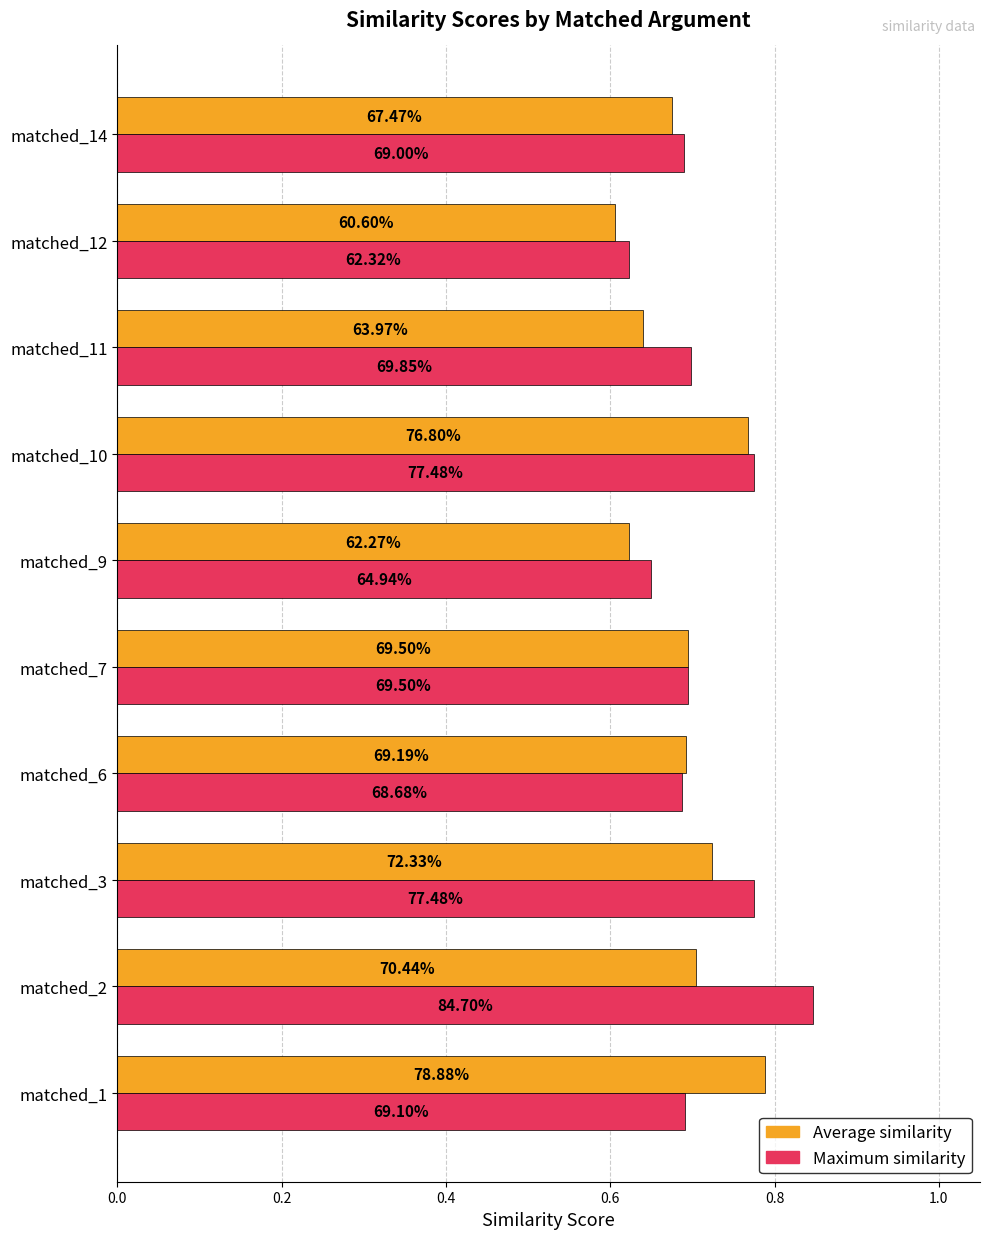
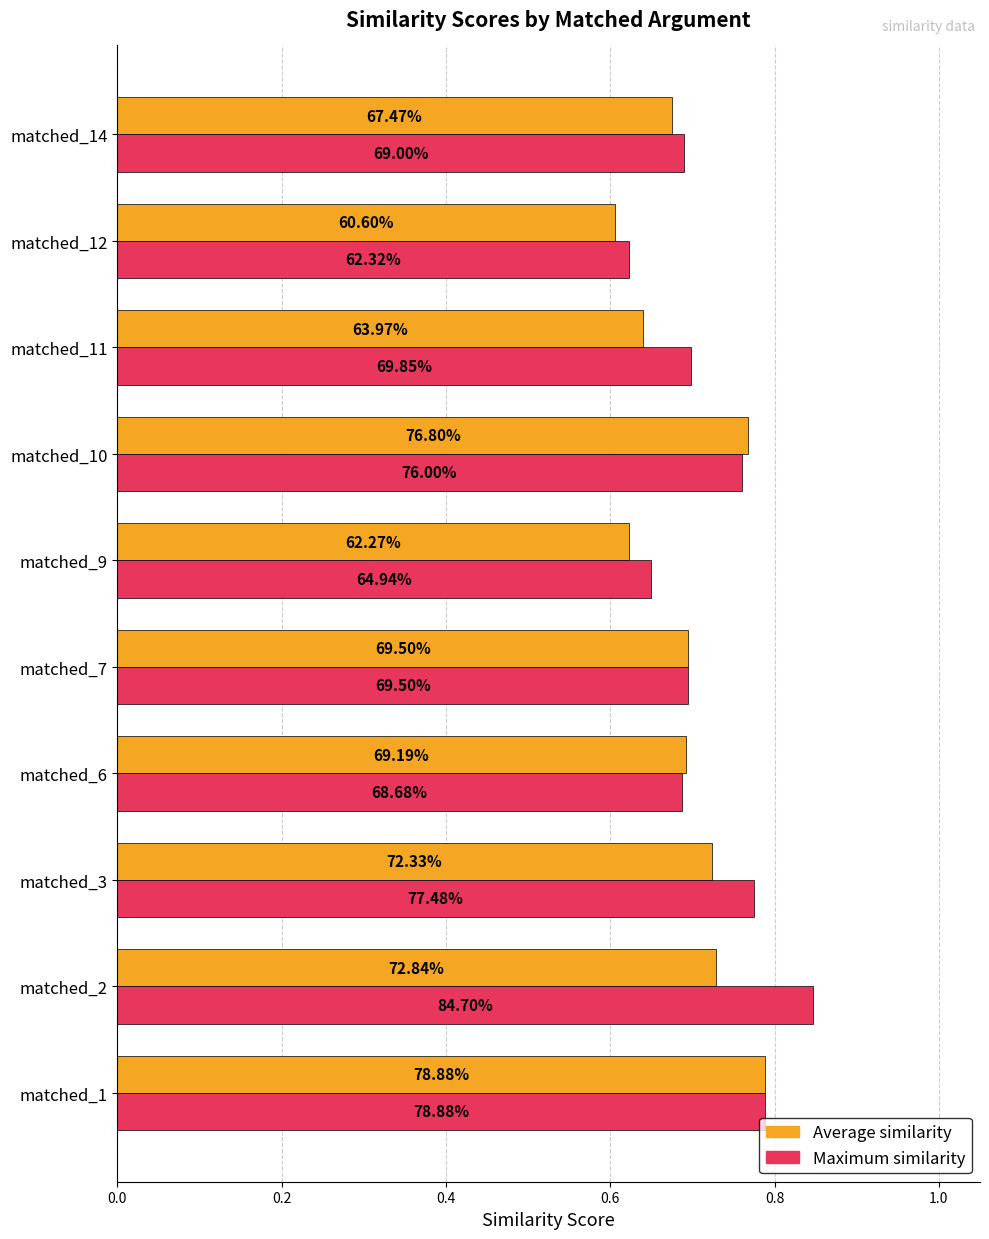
  {
    "Average similarity": {
      "matched_14": "67.47%",
      "matched_12": "60.60%",
      "matched_11": "63.97%",
      "matched_10": "76.80%",
      "matched_9": "62.27%",
      "matched_7": "69.50%",
      "matched_6": "69.19%",
      "matched_3": "72.33%",
-     "matched_2": "70.44%",
+     "matched_2": "72.84%",
      "matched_1": "78.88%"
    },
    "Maximum similarity": {
      "matched_14": "69.00%",
      "matched_12": "62.32%",
      "matched_11": "69.85%",
-     "matched_10": "77.48%",
+     "matched_10": "76.00%",
      "matched_9": "64.94%",
      "matched_7": "69.50%",
      "matched_6": "68.68%",
      "matched_3": "77.48%",
      "matched_2": "84.70%",
-     "matched_1": "69.10%"
+     "matched_1": "78.88%"
    }
  }
